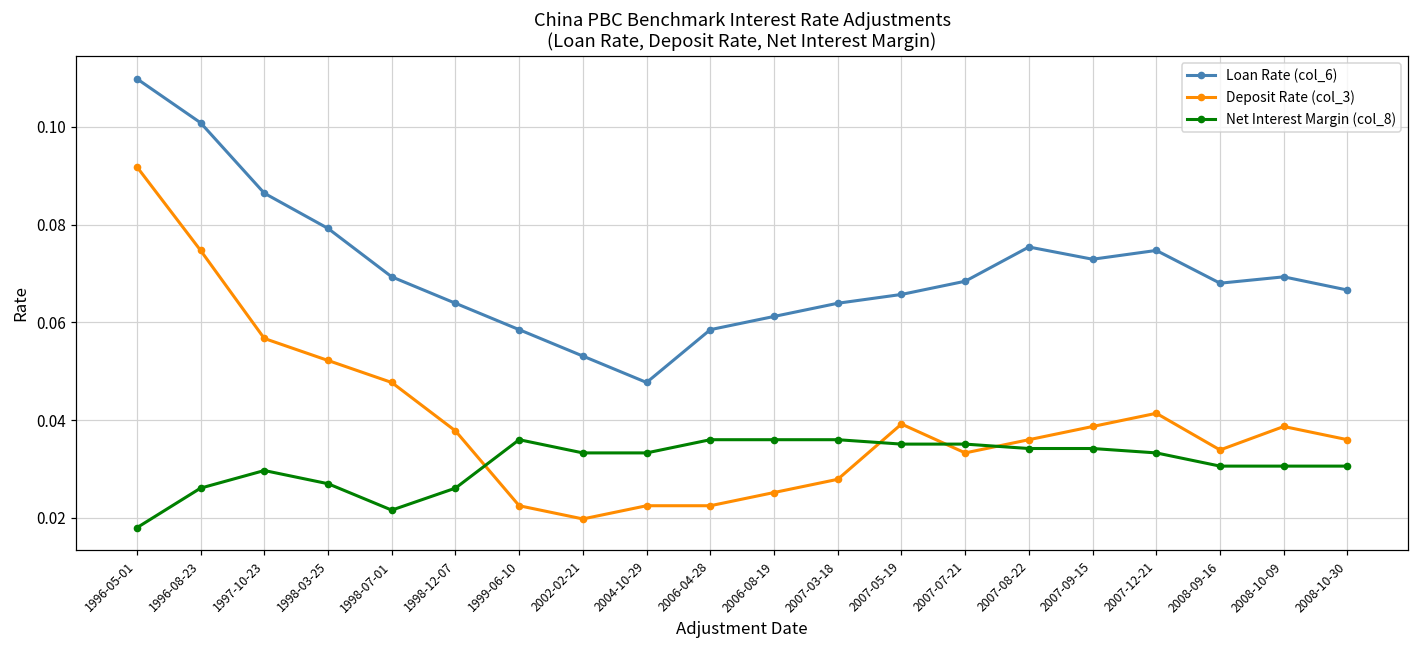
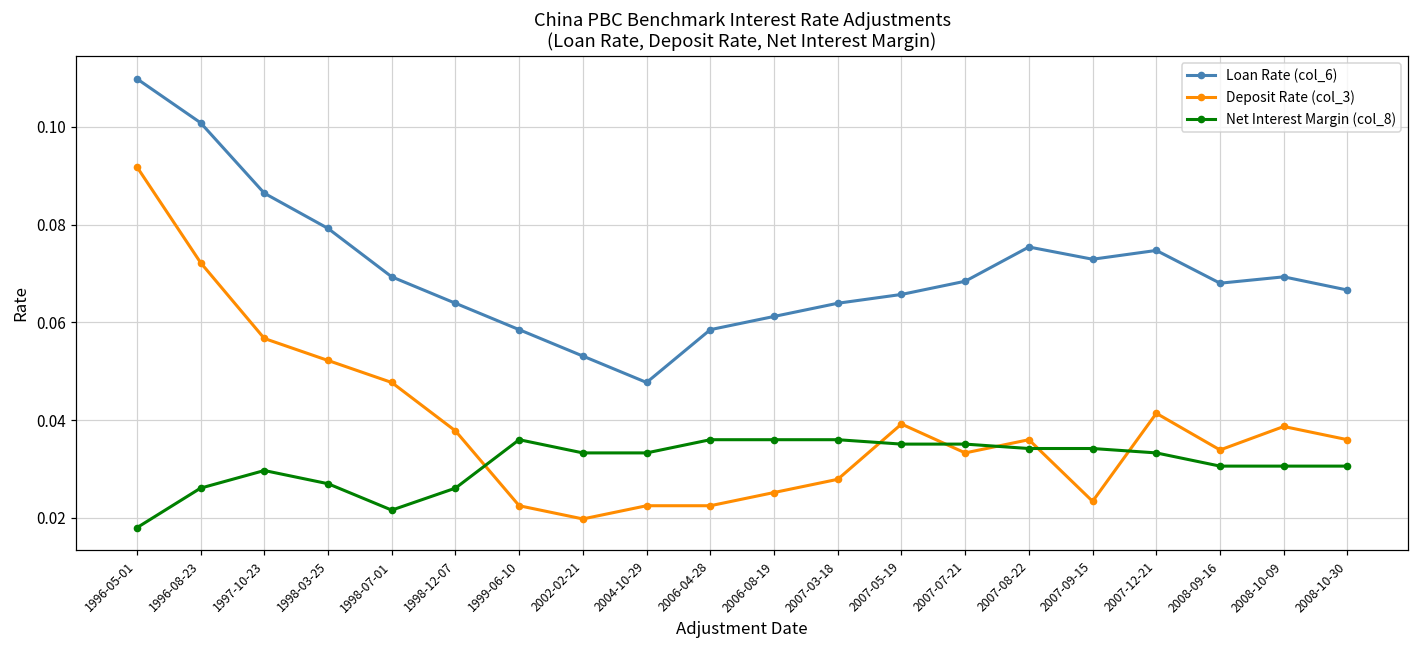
  {
    "Loan Rate (col_6)": {
      "1996-05-01": 0.110,
      "1996-08-23": 0.101,
      "1997-10-23": 0.086,
      "1998-03-25": 0.079,
      "1998-07-01": 0.069,
      "1998-12-07": 0.064,
      "1999-06-10": 0.059,
      "2002-02-21": 0.053,
      "2004-10-29": 0.048,
      "2006-04-28": 0.059,
      "2006-08-19": 0.061,
      "2007-03-18": 0.064,
      "2007-05-19": 0.066,
      "2007-07-21": 0.068,
      "2007-08-22": 0.075,
      "2007-09-15": 0.073,
      "2007-12-21": 0.075,
      "2008-09-16": 0.068,
      "2008-10-09": 0.069,
      "2008-10-30": 0.067
    },
    "Deposit Rate (col_3)": {
      "1996-05-01": 0.092,
-     "1996-08-23": 0.075,
+     "1996-08-23": 0.072,
      "1997-10-23": 0.057,
      "1998-03-25": 0.052,
      "1998-07-01": 0.048,
      "1998-12-07": 0.038,
      "1999-06-10": 0.023,
      "2002-02-21": 0.020,
      "2004-10-29": 0.023,
      "2006-04-28": 0.023,
      "2006-08-19": 0.025,
      "2007-03-18": 0.028,
      "2007-05-19": 0.039,
      "2007-07-21": 0.033,
      "2007-08-22": 0.036,
-     "2007-09-15": 0.039,
+     "2007-09-15": 0.023,
      "2007-12-21": 0.041,
      "2008-09-16": 0.034,
      "2008-10-09": 0.039,
      "2008-10-30": 0.036
    },
    "Net Interest Margin (col_8)": {
      "1996-05-01": 0.018,
      "1996-08-23": 0.026,
      "1997-10-23": 0.030,
      "1998-03-25": 0.027,
      "1998-07-01": 0.022,
      "1998-12-07": 0.026,
      "1999-06-10": 0.036,
      "2002-02-21": 0.033,
      "2004-10-29": 0.033,
      "2006-04-28": 0.036,
      "2006-08-19": 0.036,
      "2007-03-18": 0.036,
      "2007-05-19": 0.035,
      "2007-07-21": 0.035,
      "2007-08-22": 0.034,
      "2007-09-15": 0.034,
      "2007-12-21": 0.033,
      "2008-09-16": 0.031,
      "2008-10-09": 0.031,
      "2008-10-30": 0.031
    }
  }
